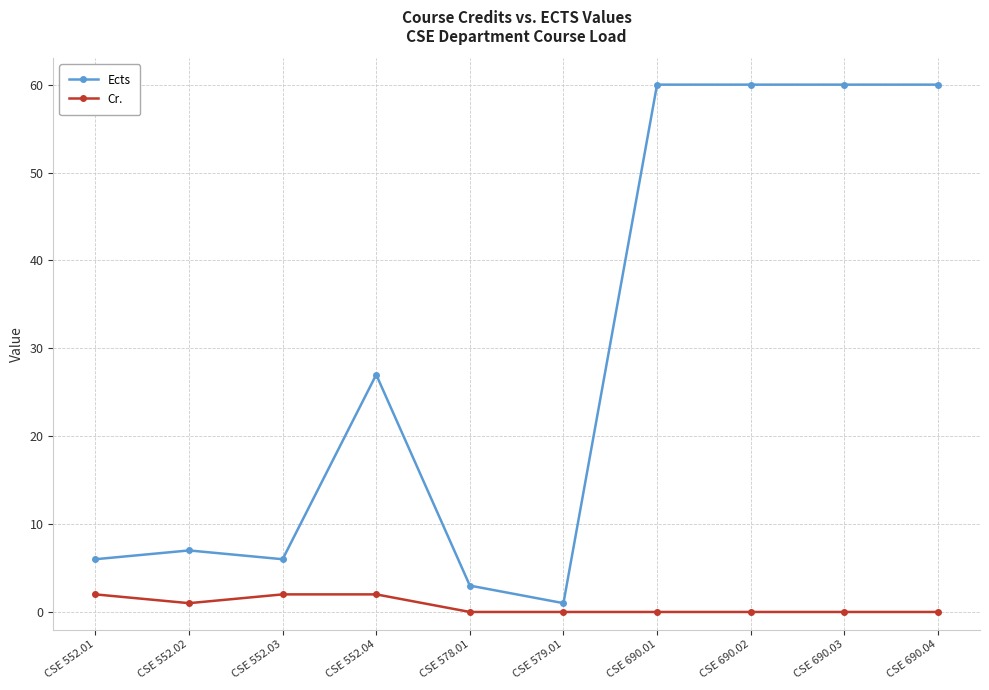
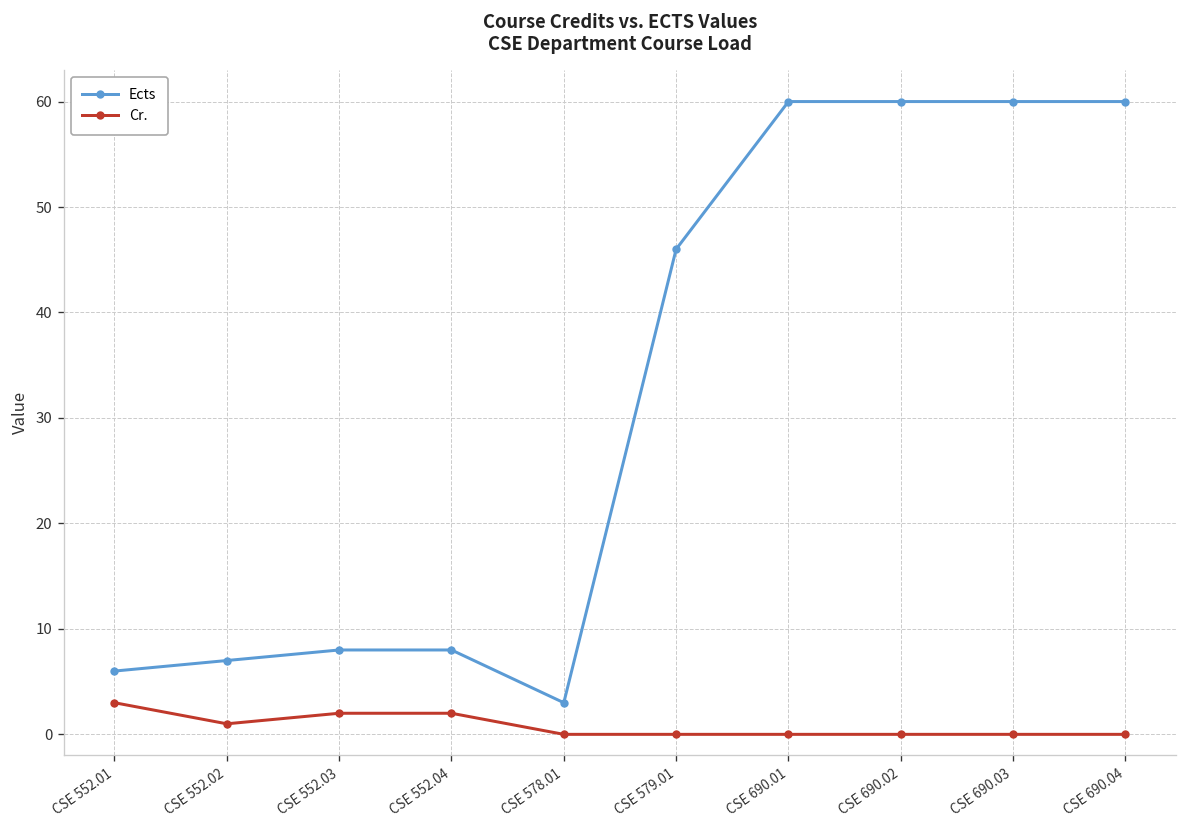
  {
    "Ects": {
      "CSE 552.01": 6,
      "CSE 552.02": 7,
-     "CSE 552.03": 6,
-     "CSE 552.04": 27,
+     "CSE 552.03": 8,
+     "CSE 552.04": 8,
      "CSE 578.01": 3,
-     "CSE 579.01": 1,
+     "CSE 579.01": 46,
      "CSE 690.01": 60,
      "CSE 690.02": 60,
      "CSE 690.03": 60,
      "CSE 690.04": 60
    },
    "Cr.": {
-     "CSE 552.01": 2,
+     "CSE 552.01": 3,
      "CSE 552.02": 1,
      "CSE 552.03": 2,
      "CSE 552.04": 2,
      "CSE 578.01": 0,
      "CSE 579.01": 0,
      "CSE 690.01": 0,
      "CSE 690.02": 0,
      "CSE 690.03": 0,
      "CSE 690.04": 0
    }
  }
